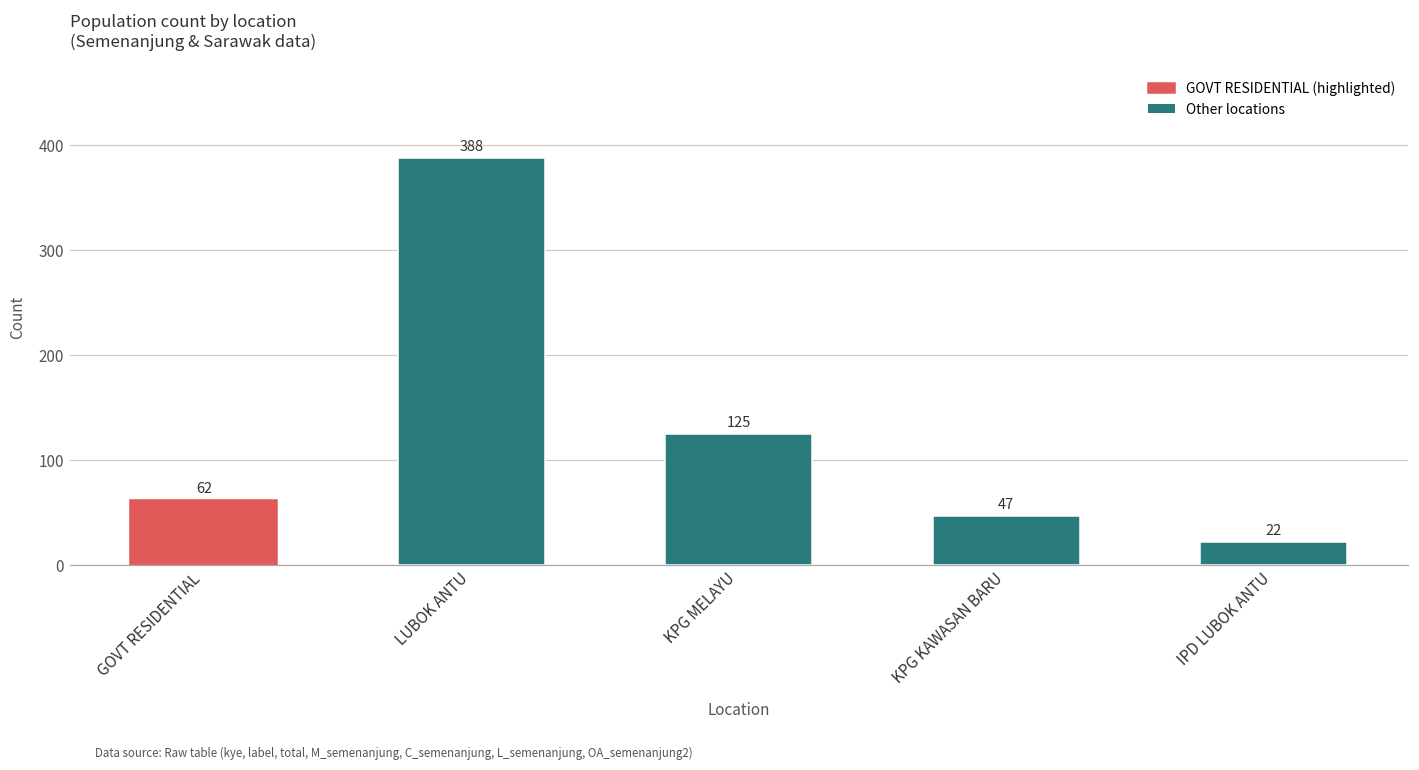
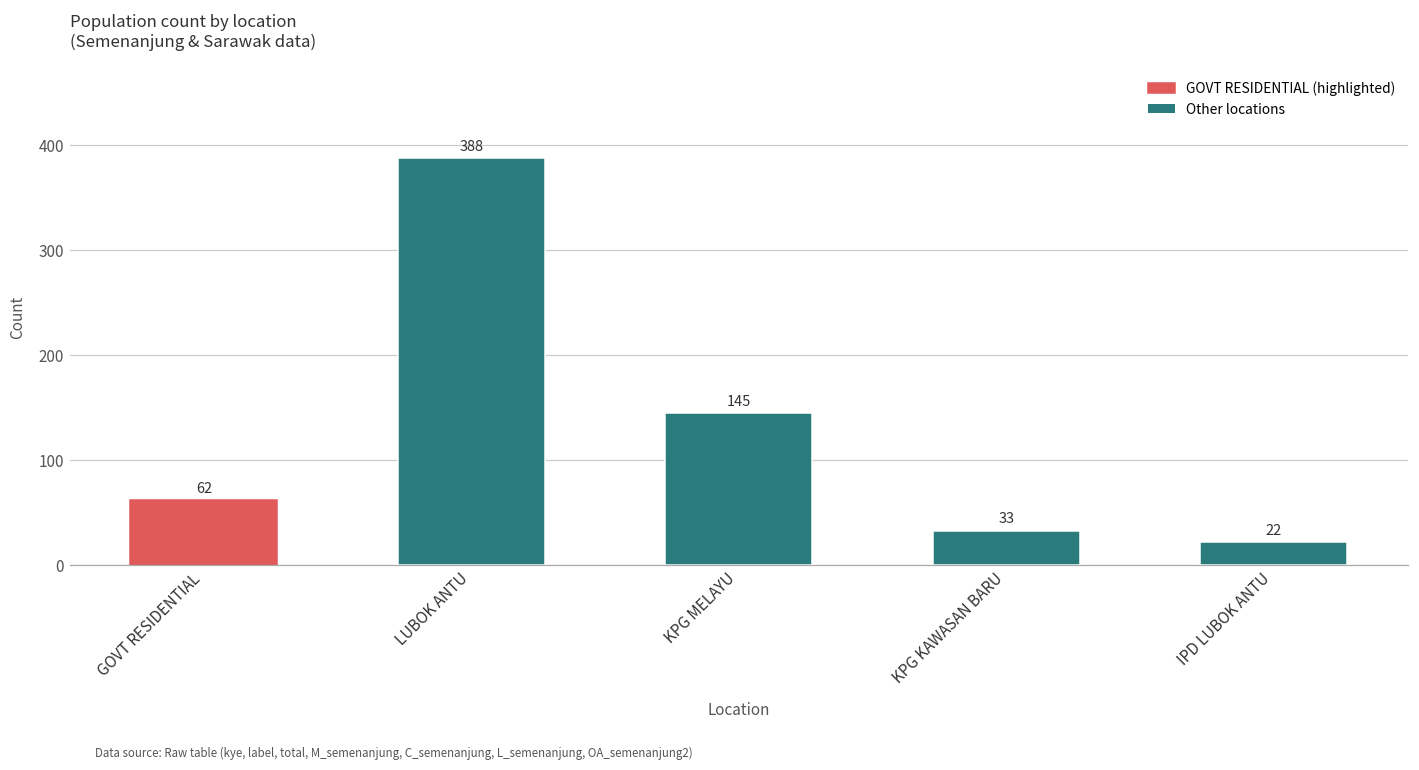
  {
    "GOVT RESIDENTIAL": 62,
    "LUBOK ANTU": 388,
-   "KPG MELAYU": 125,
-   "KPG KAWASAN BARU": 47,
+   "KPG MELAYU": 145,
+   "KPG KAWASAN BARU": 33,
    "IPD LUBOK ANTU": 22
  }
